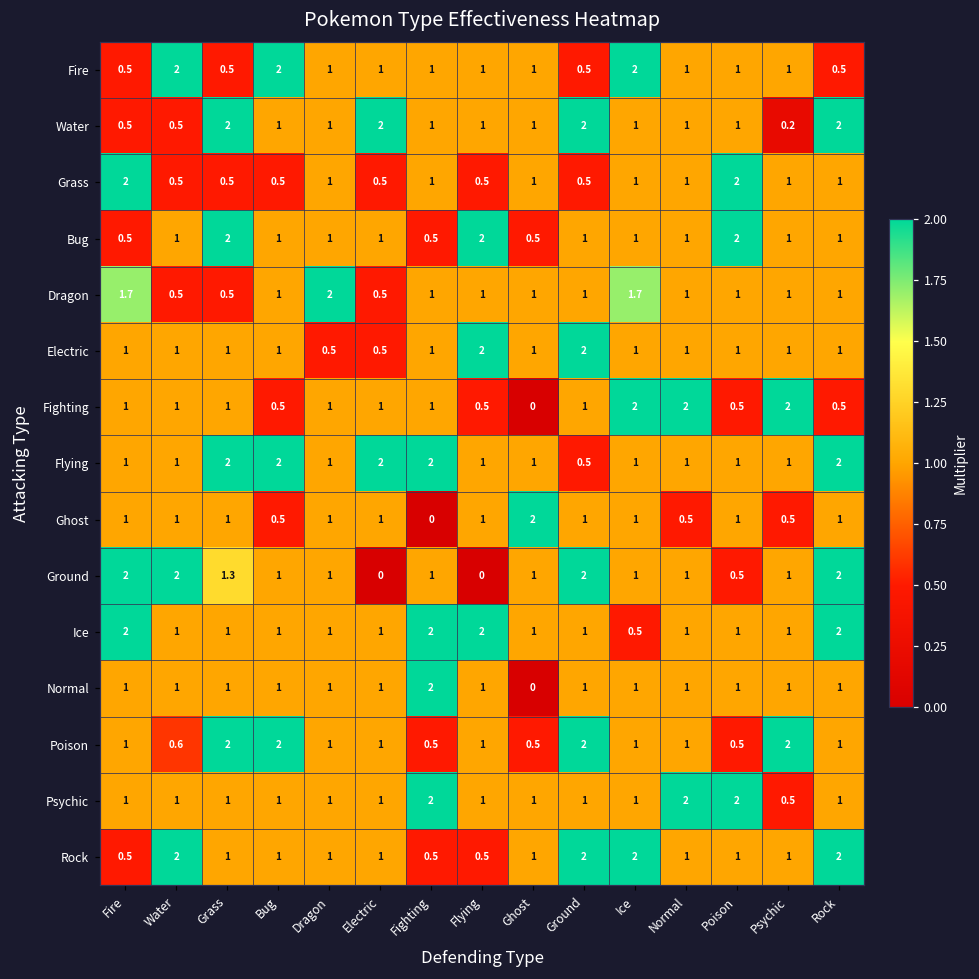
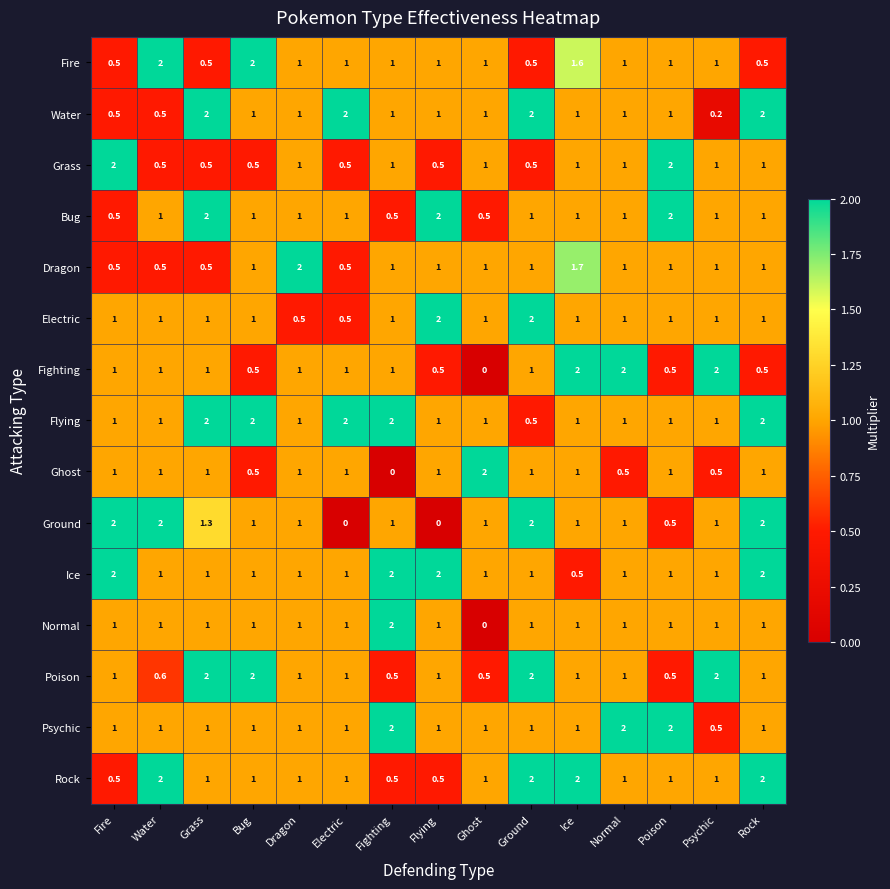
  {
    "Fire": {
      "Fire": 0.5,
      "Water": 2,
      "Grass": 0.5,
      "Bug": 2,
      "Dragon": 1,
      "Electric": 1,
      "Fighting": 1,
      "Flying": 1,
      "Ghost": 1,
      "Ground": 0.5,
-     "Ice": 2,
+     "Ice": 1.6,
      "Normal": 1,
      "Poison": 1,
      "Psychic": 1,
      "Rock": 0.5
    },
    "Dragon": {
-     "Fire": 1.7,
+     "Fire": 0.5,
      "Water": 0.5,
      "Grass": 0.5,
      "Bug": 1,
      "Dragon": 2,
      "Electric": 0.5,
      "Fighting": 1,
      "Flying": 1,
      "Ghost": 1,
      "Ground": 1,
      "Ice": 1.7,
      "Normal": 1,
      "Poison": 1,
      "Psychic": 1,
      "Rock": 1
    }
  }
